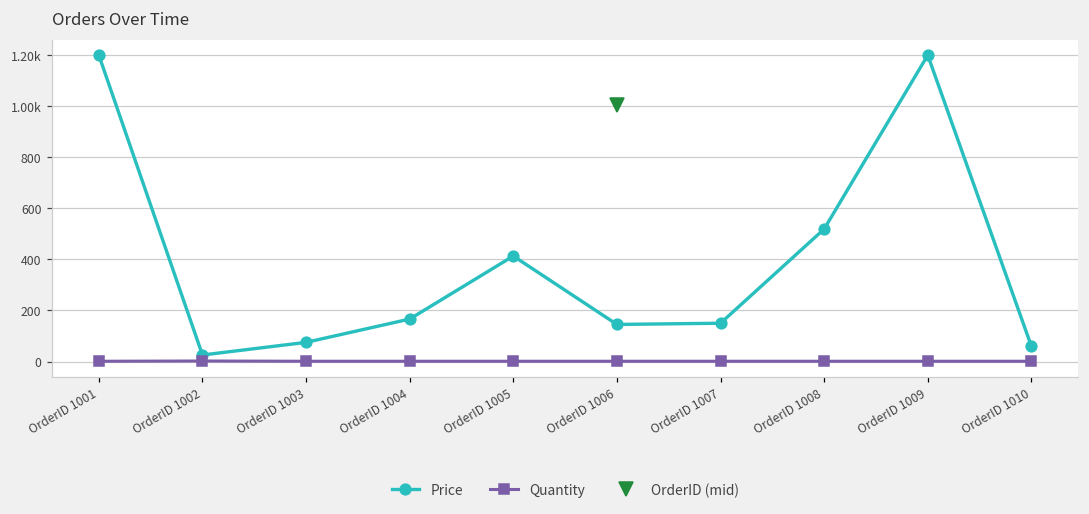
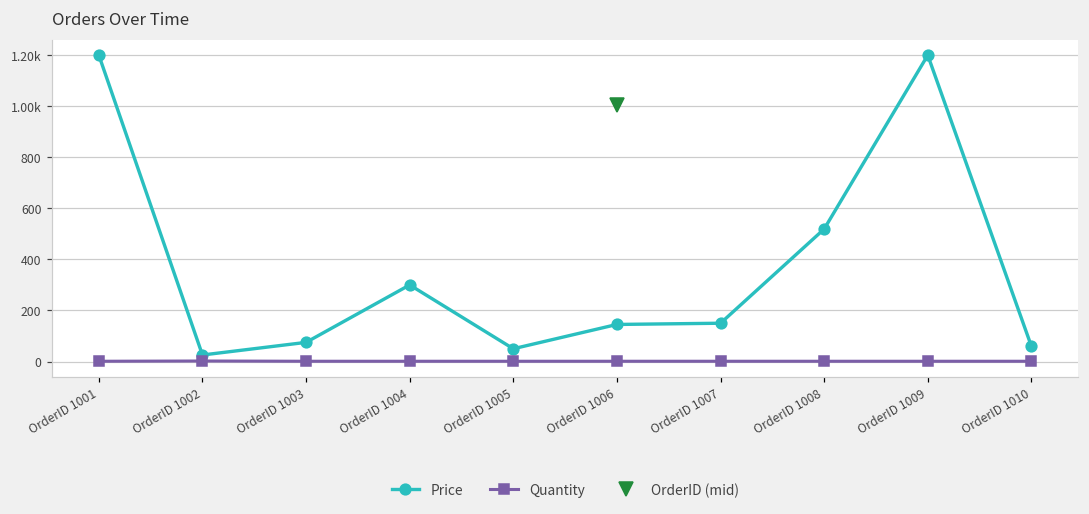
  {
    "Price": {
      "OrderID 1001": 1200,
      "OrderID 1002": 30,
      "OrderID 1003": 80,
-     "OrderID 1004": 170,
-     "OrderID 1005": 410,
+     "OrderID 1004": 300,
+     "OrderID 1005": 50,
      "OrderID 1006": 150,
      "OrderID 1007": 150,
      "OrderID 1008": 520,
      "OrderID 1009": 1200,
      "OrderID 1010": 60
    },
    "Quantity": {
      "OrderID 1001": 0,
      "OrderID 1002": 0,
      "OrderID 1003": 0,
      "OrderID 1004": 0,
      "OrderID 1005": 0,
      "OrderID 1006": 0,
      "OrderID 1007": 0,
      "OrderID 1008": 0,
      "OrderID 1009": 0,
      "OrderID 1010": 0
    },
    "OrderID (mid)": {
      "OrderID 1006": 1010
    }
  }
